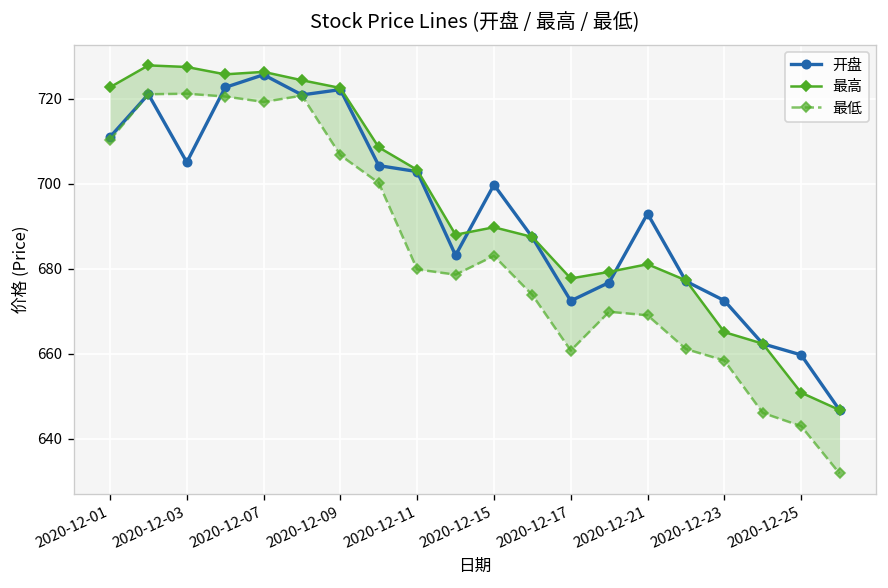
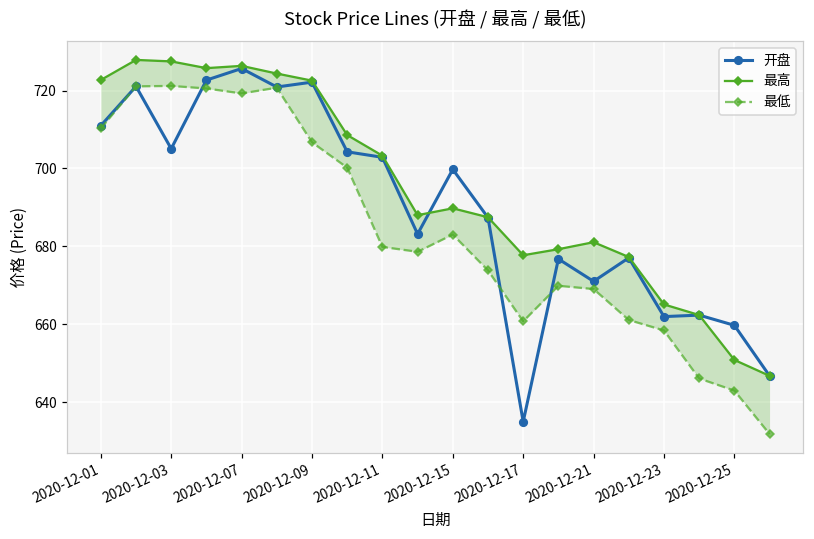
  {
    "开盘": {
      "2020-12-03": 705,
      "2020-12-15": 700,
-     "2020-12-17": 672,
-     "2020-12-21": 693,
-     "2020-12-23": 673,
+     "2020-12-17": 635,
+     "2020-12-21": 671,
+     "2020-12-23": 662,
      "2020-12-25": 660
    }
  }
